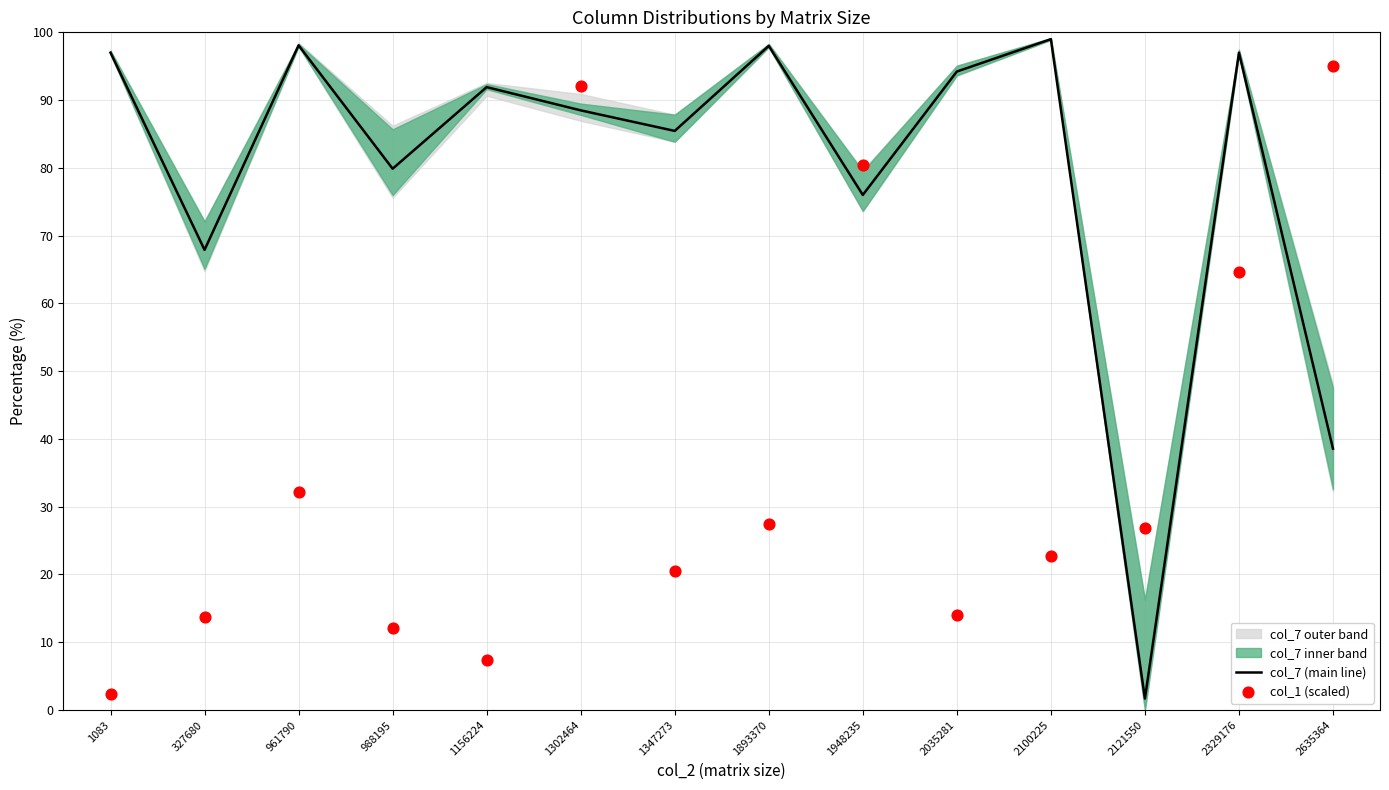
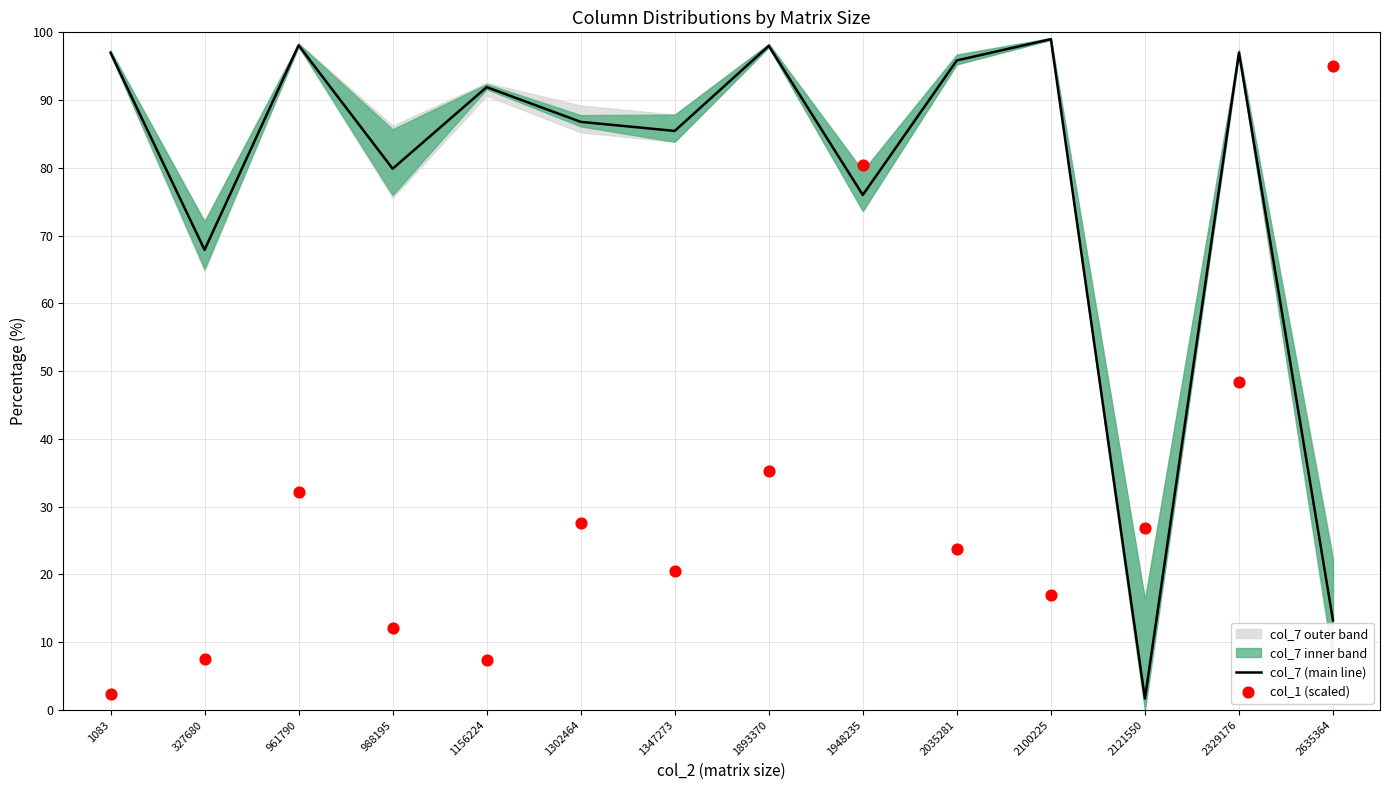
  {
    "col_7 (main line)": {
      "327680": 68,
      "988195": 80,
      "1156224": 92,
-     "1302464": 88,
+     "1302464": 87,
      "1347273": 85,
      "1948235": 76,
-     "2035281": 94,
+     "2035281": 96,
      "2121550": 2,
      "2329176": 97,
-     "2635364": 39
+     "2635364": 13
    },
    "col_1 (scaled)": {
-     "327680": 14,
-     "1302464": 92,
-     "1893370": 27,
-     "2035281": 14,
-     "2100225": 23,
-     "2329176": 65
+     "327680": 8,
+     "1302464": 28,
+     "1893370": 35,
+     "2035281": 24,
+     "2100225": 17,
+     "2329176": 48
    }
  }
